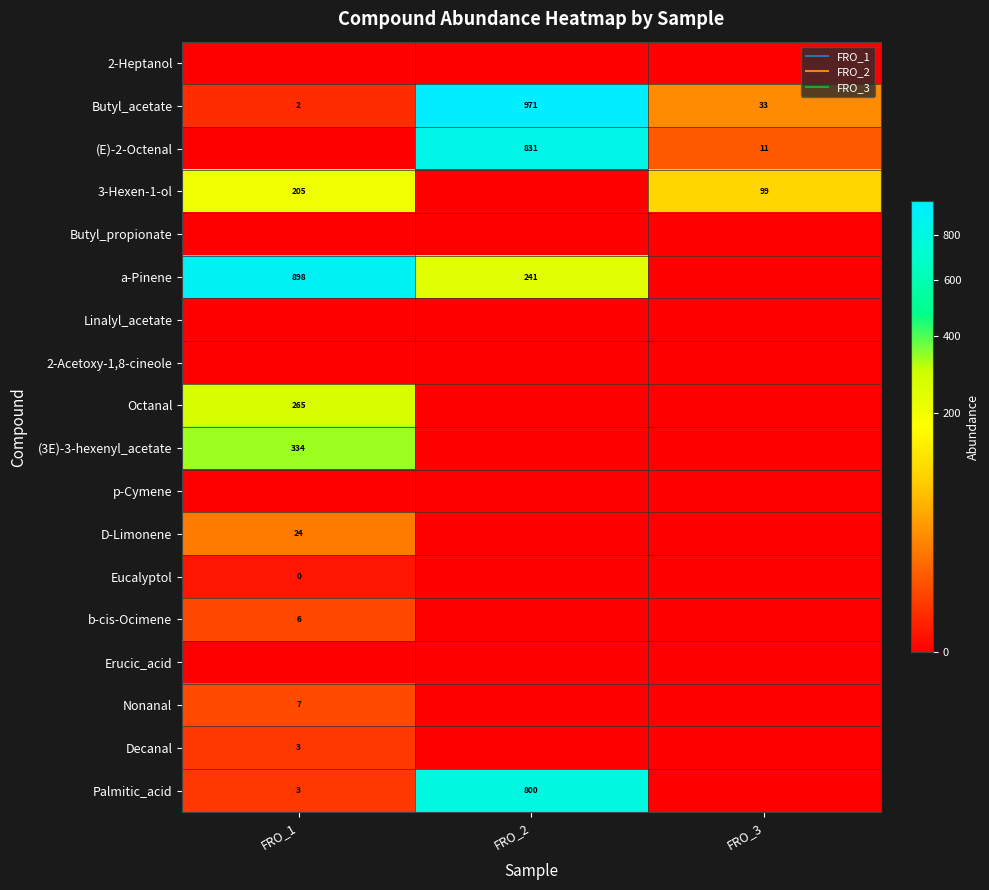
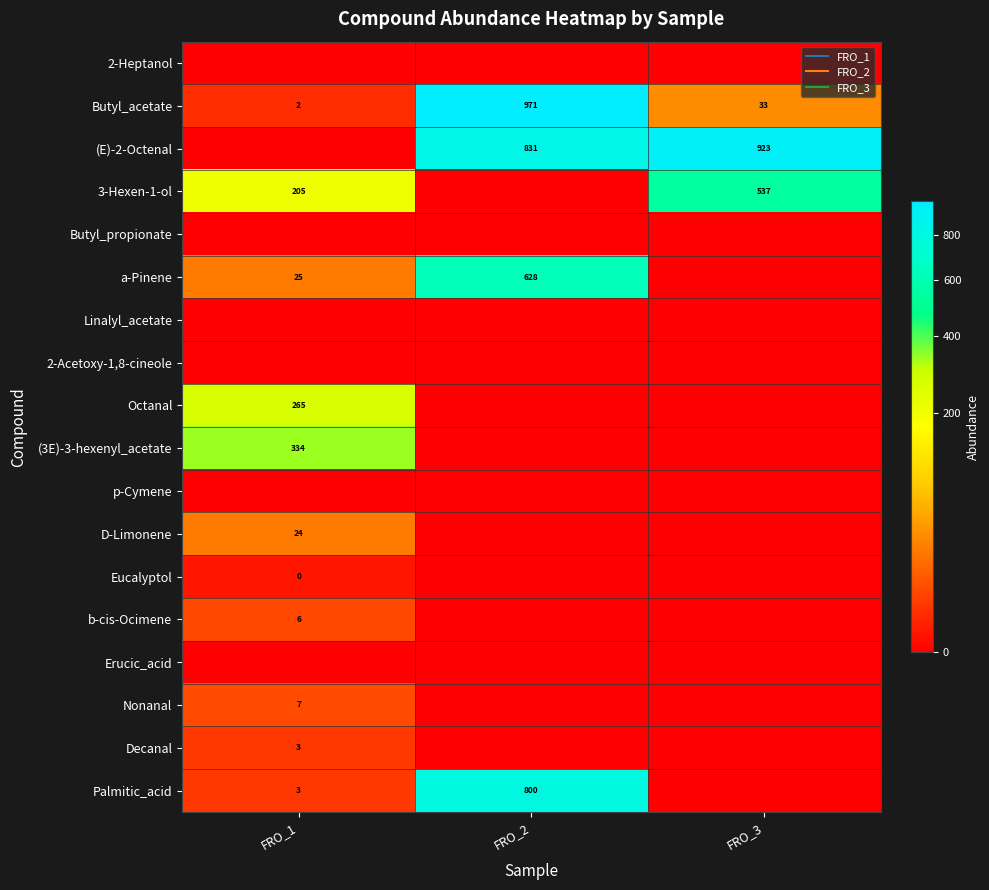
  {
    "Butyl_acetate": {
      "FRO_1": 2,
      "FRO_2": 971,
      "FRO_3": 33
    },
    "(E)-2-Octenal": {
      "FRO_2": 831,
-     "FRO_3": 11
+     "FRO_3": 923
    },
    "3-Hexen-1-ol": {
      "FRO_1": 205,
-     "FRO_3": 99
+     "FRO_3": 537
    },
    "a-Pinene": {
-     "FRO_1": 898,
-     "FRO_2": 241
+     "FRO_1": 25,
+     "FRO_2": 628
    },
    "Octanal": {
      "FRO_1": 265
    },
    "(3E)-3-hexenyl_acetate": {
      "FRO_1": 334
    },
    "D-Limonene": {
      "FRO_1": 24
    },
    "Eucalyptol": {
      "FRO_1": 0
    },
    "b-cis-Ocimene": {
      "FRO_1": 6
    },
    "Nonanal": {
      "FRO_1": 7
    },
    "Decanal": {
      "FRO_1": 3
    },
    "Palmitic_acid": {
      "FRO_1": 3,
      "FRO_2": 800
    }
  }
